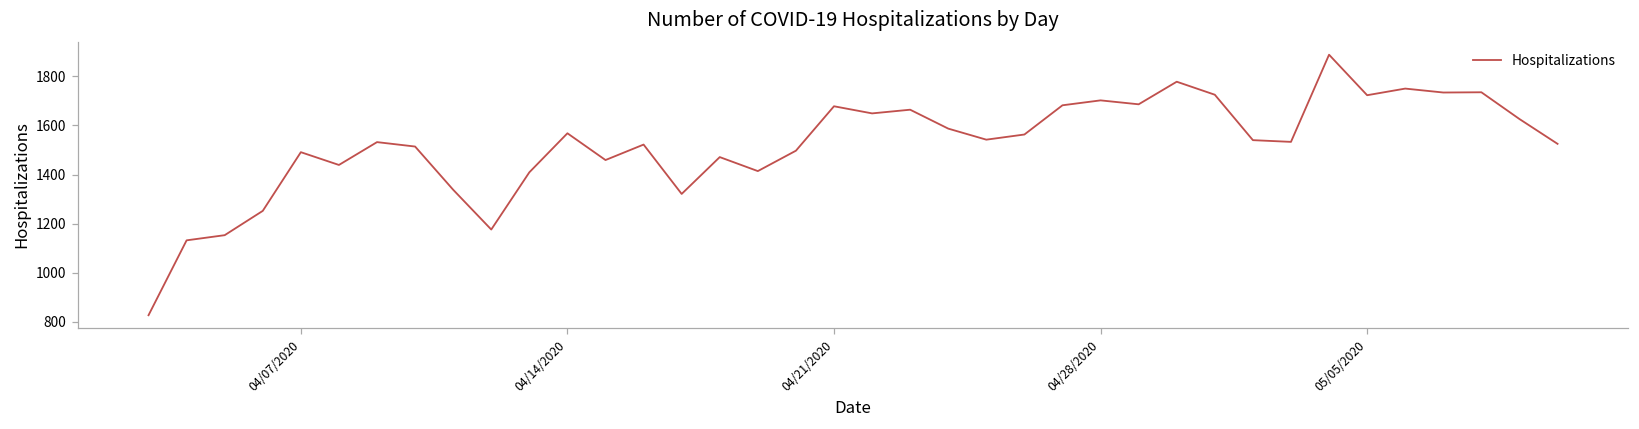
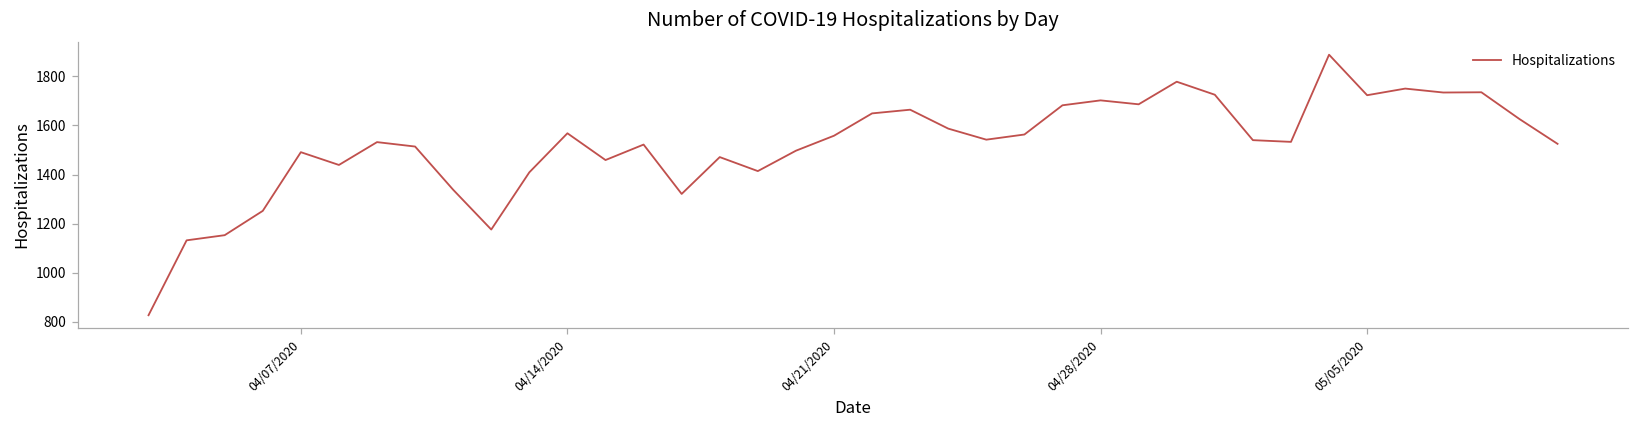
  {
    "04/07/2020": 1490,
    "04/14/2020": 1570,
-   "04/21/2020": 1680,
+   "04/21/2020": 1560,
    "04/28/2020": 1700,
    "05/05/2020": 1720
  }
